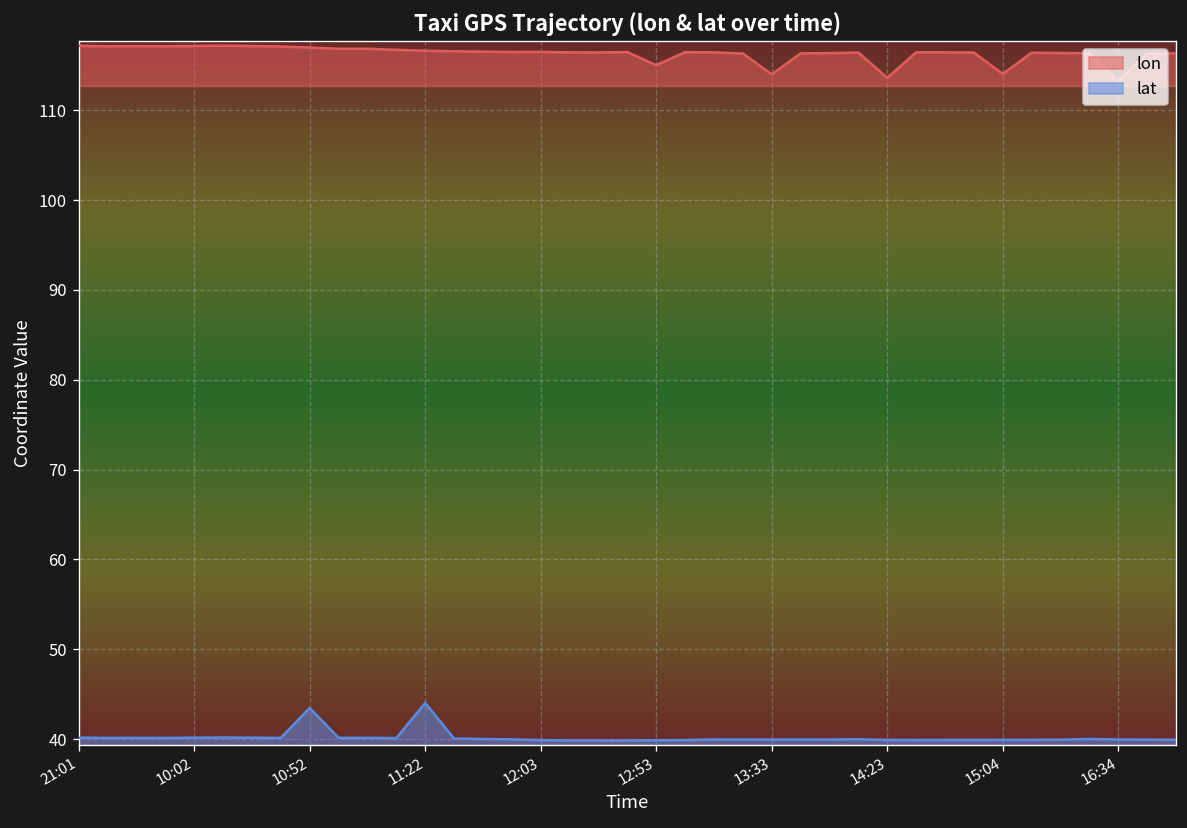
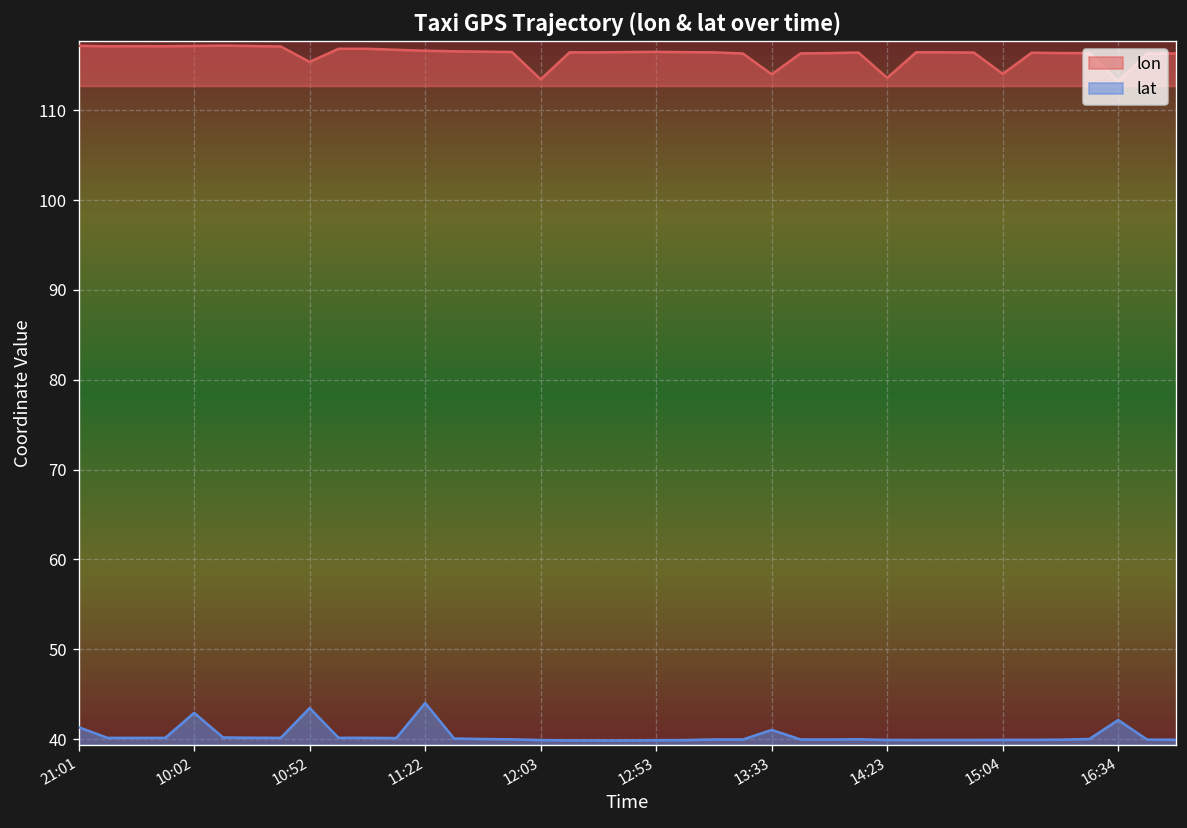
  {
    "lon": {
      "21:01": 117,
      "10:02": 117,
-     "10:52": 117,
+     "10:52": 115,
      "11:22": 117,
-     "12:03": 116,
-     "12:53": 115,
+     "12:03": 113,
+     "12:53": 116,
      "13:33": 114,
      "14:23": 114,
      "15:04": 114
    },
    "lat": {
-     "21:01": 40,
-     "10:02": 40,
+     "21:01": 41,
+     "10:02": 43,
      "10:52": 43,
      "11:22": 44,
      "12:03": 40,
      "12:53": 40,
-     "13:33": 40,
+     "13:33": 41,
      "14:23": 40,
      "15:04": 40,
-     "16:34": 40
+     "16:34": 42
    }
  }
